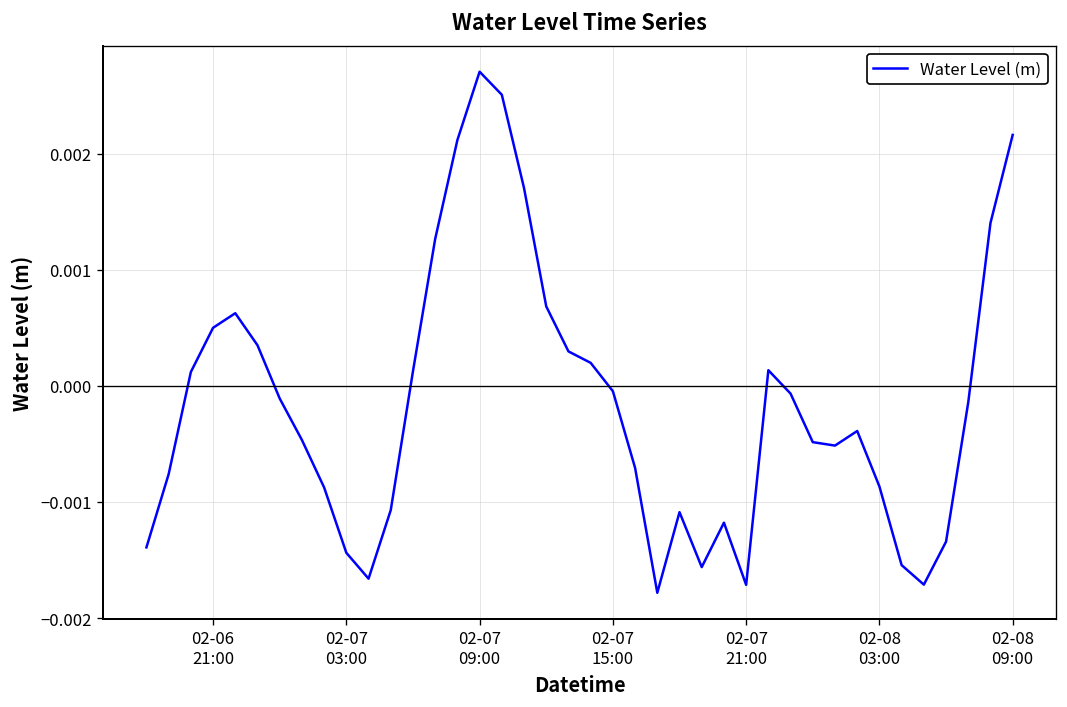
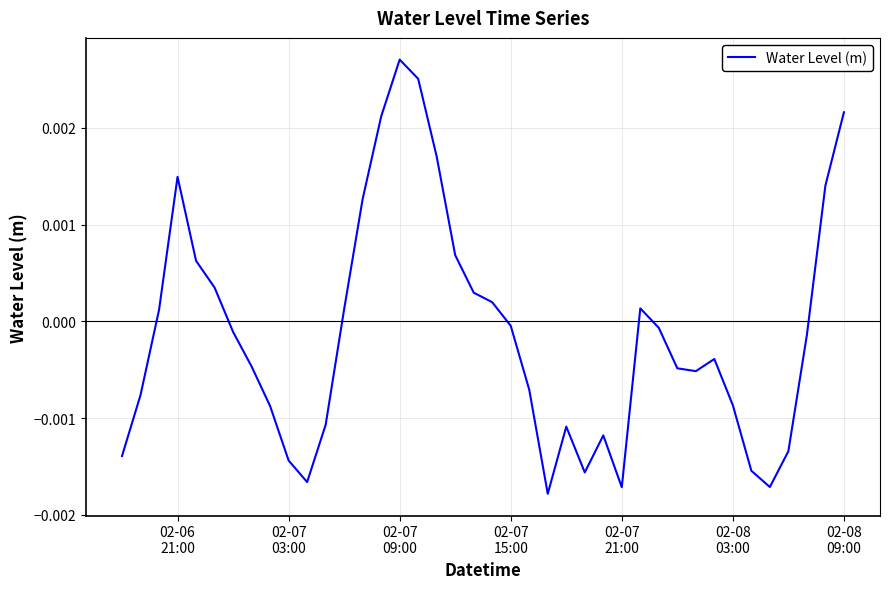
  {
-   "02-06 21:00": 0.0005,
+   "02-06 21:00": 0.0015,
    "02-07 03:00": -0.0014,
    "02-07 09:00": 0.0027,
    "02-07 15:00": 0.0000,
    "02-07 21:00": -0.0017,
    "02-08 03:00": -0.0009,
    "02-08 09:00": 0.0022
  }
